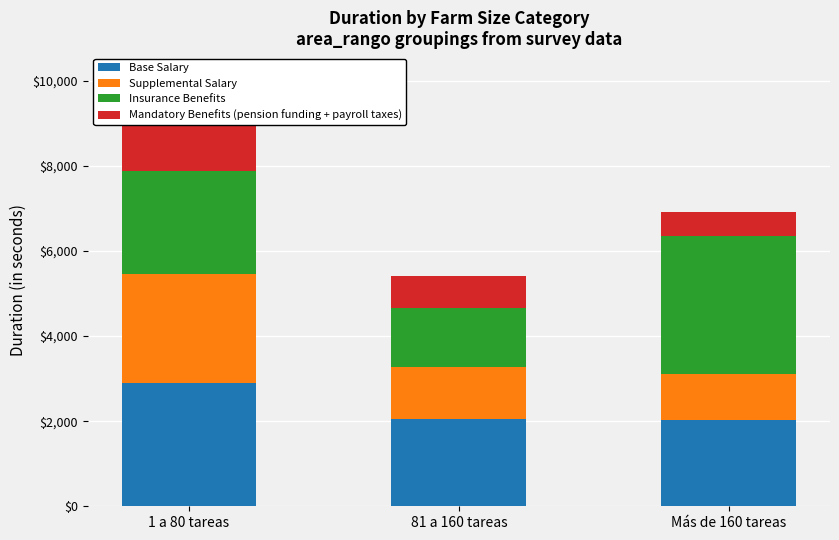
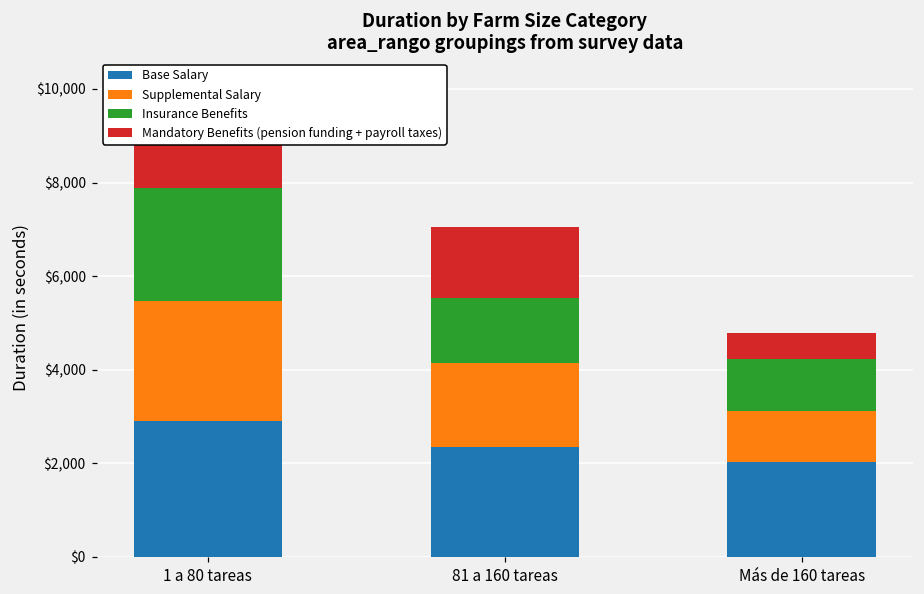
  {
    "Base Salary": {
      "1 a 80 tareas": "$2,900",
-     "81 a 160 tareas": "$2,000",
+     "81 a 160 tareas": "$2,300",
      "Más de 160 tareas": "$2,000"
    },
    "Supplemental Salary": {
      "1 a 80 tareas": "$2,600",
-     "81 a 160 tareas": "$1,200",
+     "81 a 160 tareas": "$1,800",
      "Más de 160 tareas": "$1,100"
    },
    "Insurance Benefits": {
      "1 a 80 tareas": "$2,400",
      "81 a 160 tareas": "$1,400",
-     "Más de 160 tareas": "$3,200"
+     "Más de 160 tareas": "$1,100"
    },
    "Mandatory Benefits (pension funding + payroll taxes)": {
-     "81 a 160 tareas": "$800",
+     "81 a 160 tareas": "$1,500",
      "Más de 160 tareas": "$500"
    }
  }
